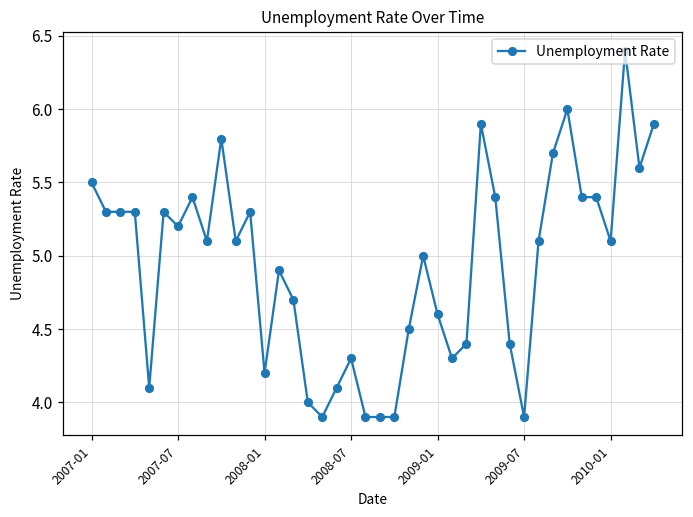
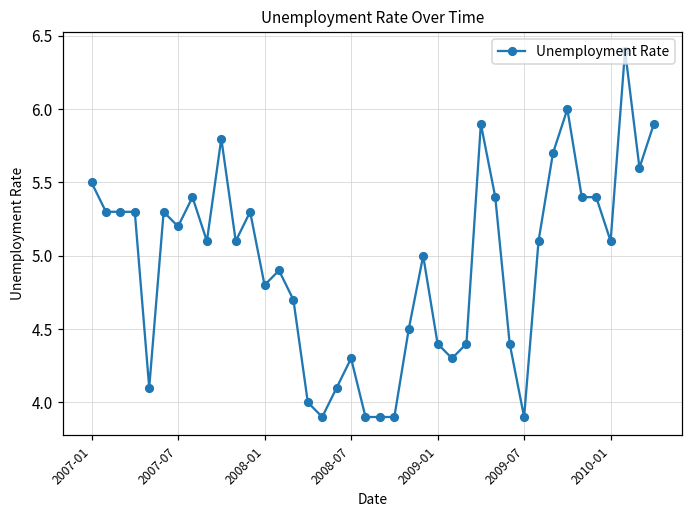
  {
    "2007-01": 5.5,
    "2007-07": 5.2,
-   "2008-01": 4.2,
+   "2008-01": 4.8,
    "2008-07": 4.3,
-   "2009-01": 4.6,
+   "2009-01": 4.4,
    "2009-07": 3.9,
    "2010-01": 5.1
  }
